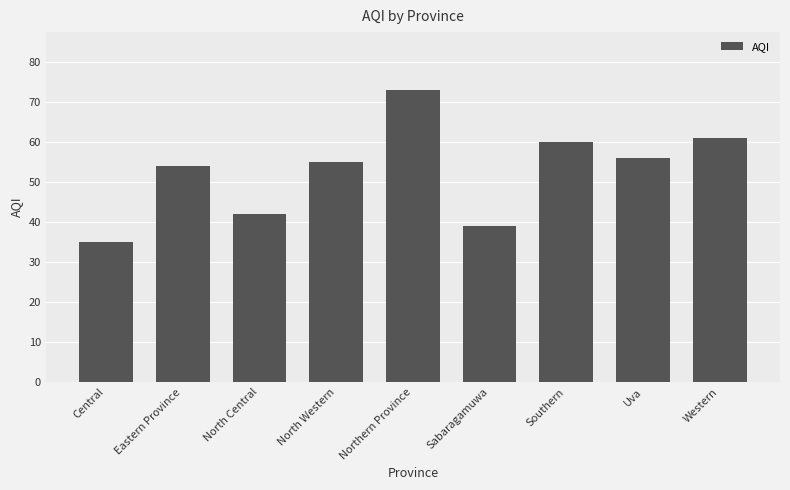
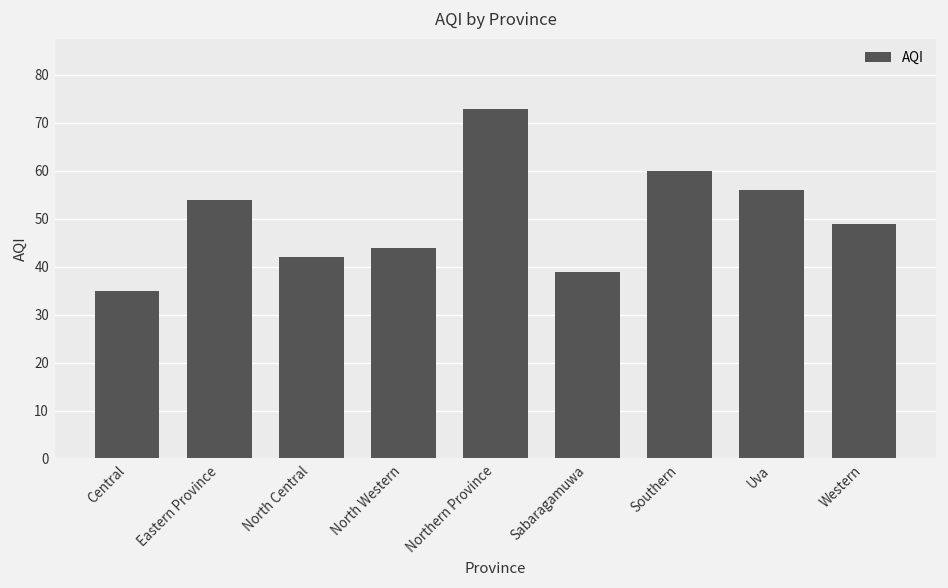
  {
    "Central": 35,
    "Eastern Province": 54,
    "North Central": 42,
-   "North Western": 55,
+   "North Western": 44,
    "Northern Province": 73,
    "Sabaragamuwa": 39,
    "Southern": 60,
    "Uva": 56,
-   "Western": 61
+   "Western": 49
  }
